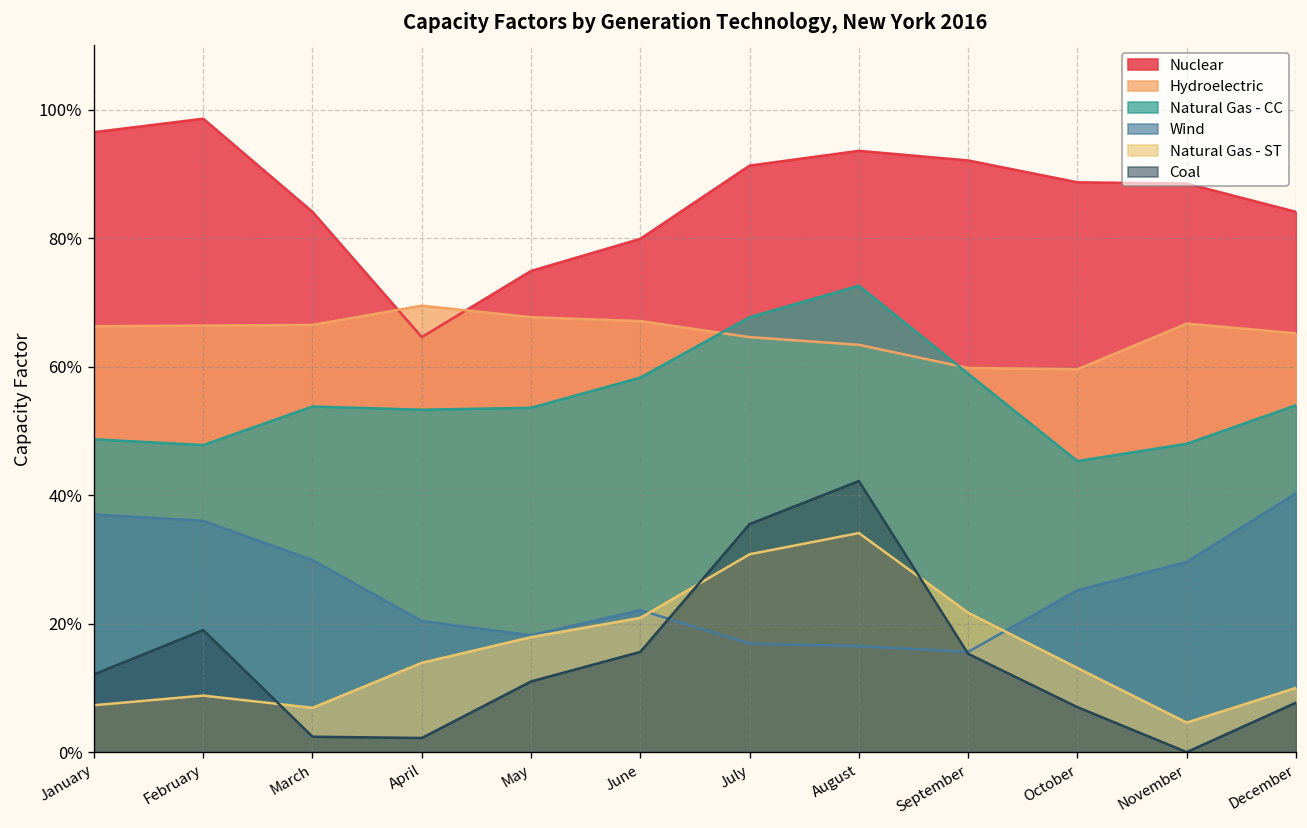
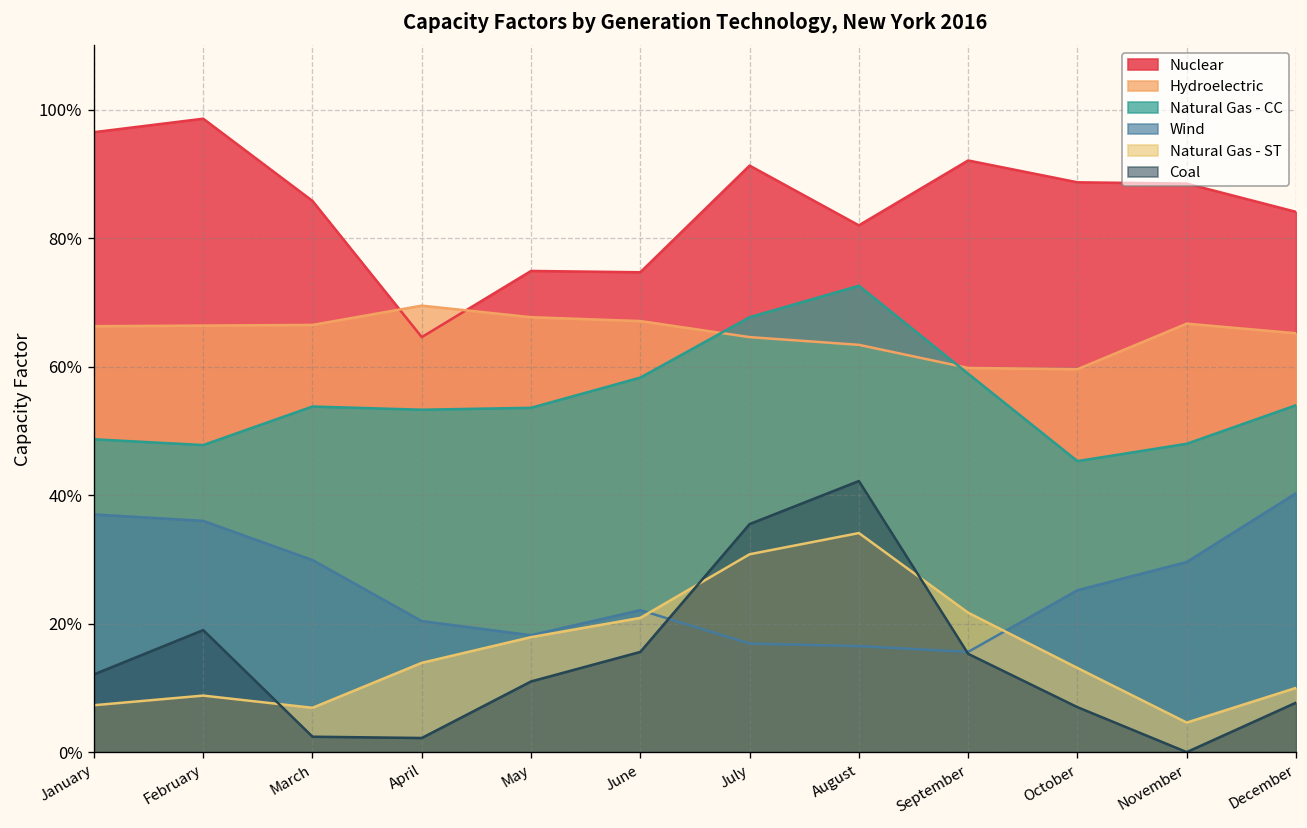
  {
    "Nuclear": {
      "January": "97%",
      "February": "99%",
-     "March": "84%",
+     "March": "86%",
      "April": "65%",
      "May": "75%",
-     "June": "80%",
+     "June": "75%",
      "July": "91%",
-     "August": "94%",
+     "August": "82%",
      "September": "92%",
      "October": "89%",
      "December": "84%"
    }
  }
